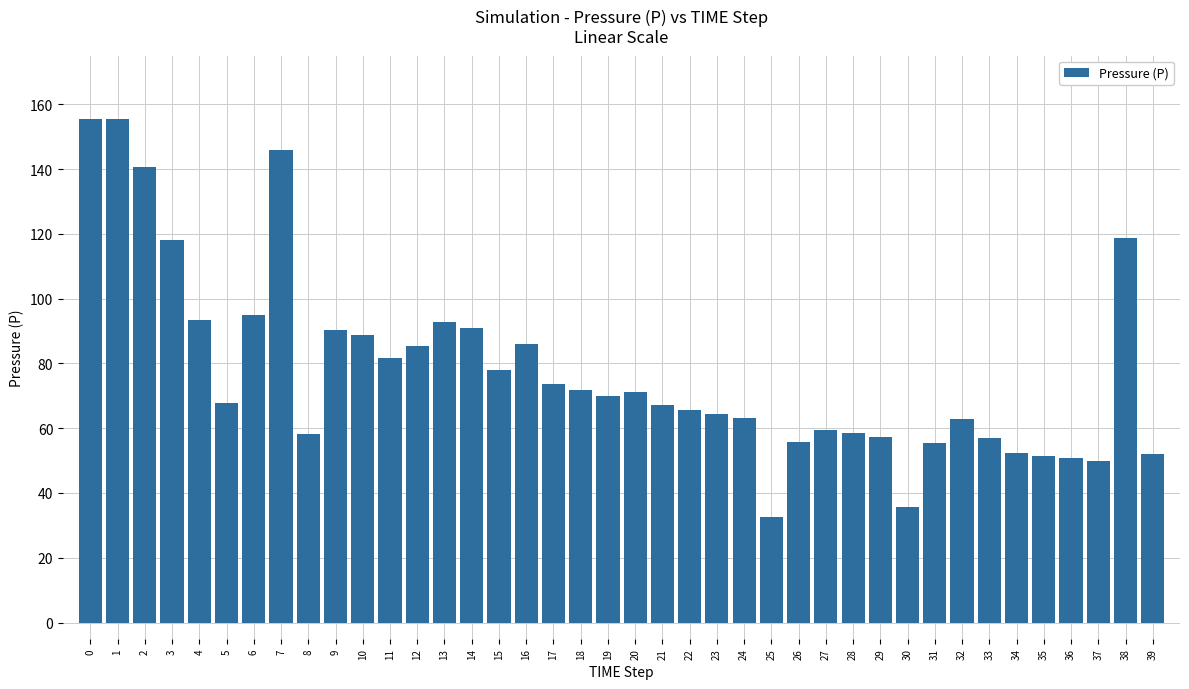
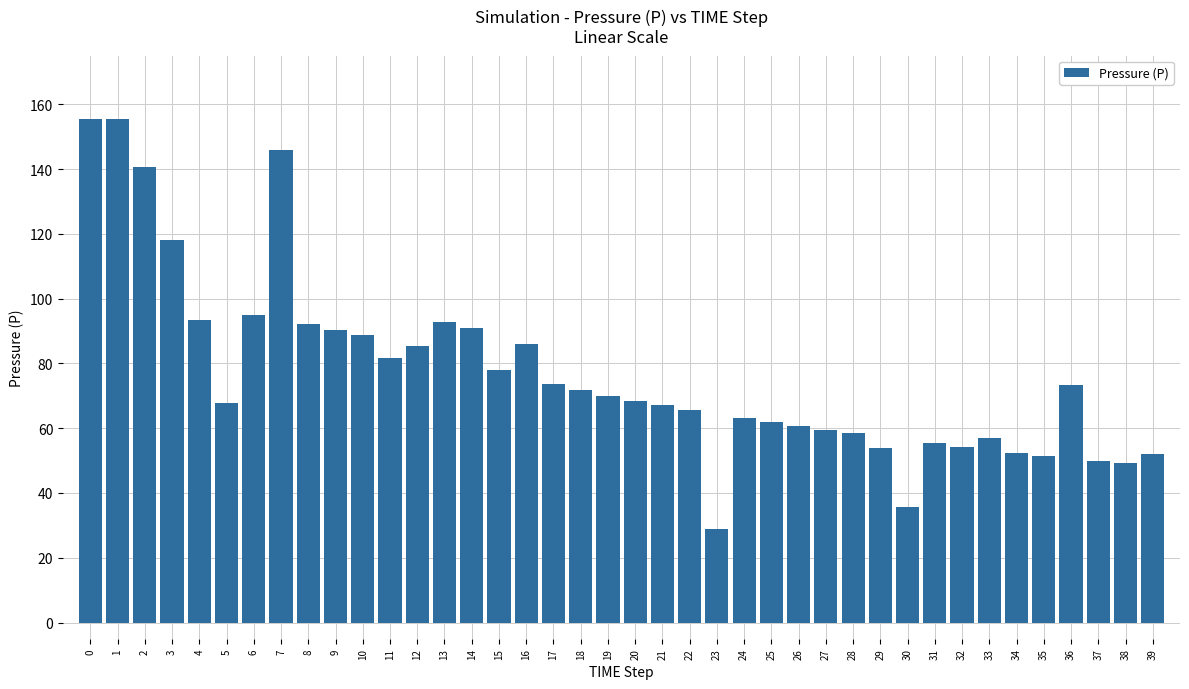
  {
    "0": 156,
    "1": 155,
    "2": 141,
    "3": 118,
    "4": 93,
    "5": 68,
    "6": 95,
    "7": 146,
-   "8": 58,
+   "8": 92,
    "9": 90,
    "10": 89,
    "11": 82,
    "12": 86,
    "13": 93,
    "14": 91,
    "15": 78,
    "16": 86,
    "17": 74,
    "18": 72,
    "19": 70,
-   "20": 71,
+   "20": 69,
    "21": 67,
    "22": 66,
-   "23": 64,
+   "23": 29,
    "24": 63,
-   "25": 33,
-   "26": 56,
+   "25": 62,
+   "26": 61,
    "27": 60,
    "28": 58,
-   "29": 57,
+   "29": 54,
    "30": 36,
    "31": 55,
-   "32": 63,
+   "32": 54,
    "33": 57,
    "34": 52,
    "35": 52,
-   "36": 51,
+   "36": 73,
    "37": 50,
-   "38": 119,
+   "38": 49,
    "39": 52
  }
